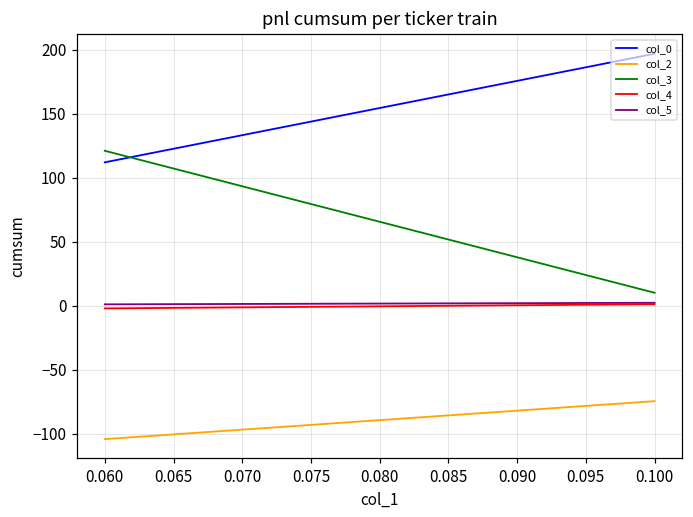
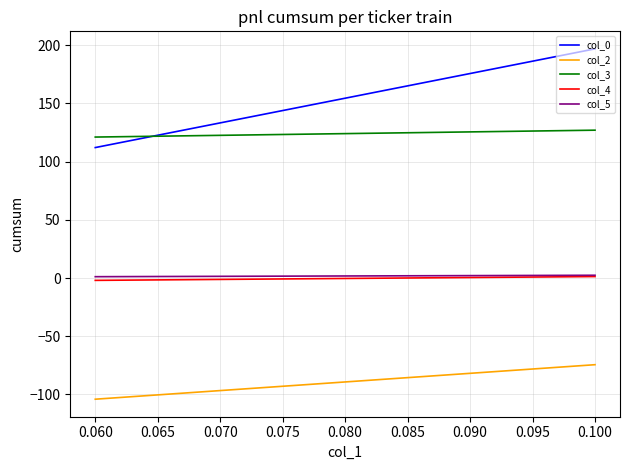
  {
    "col_0": {
      "0.060": 112
    },
    "col_2": {
      "0.060": -104,
      "0.100": -74
    },
    "col_3": {
      "0.060": 121,
-     "0.100": 10
+     "0.100": 127
    },
    "col_4": {
      "0.060": -2
    },
    "col_5": {
      "0.060": 1
    }
  }
